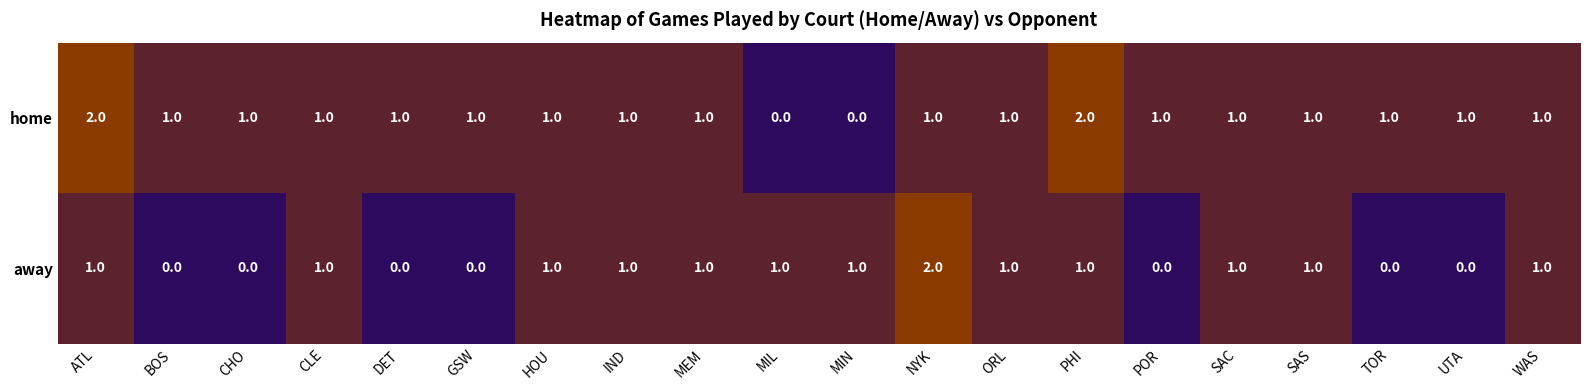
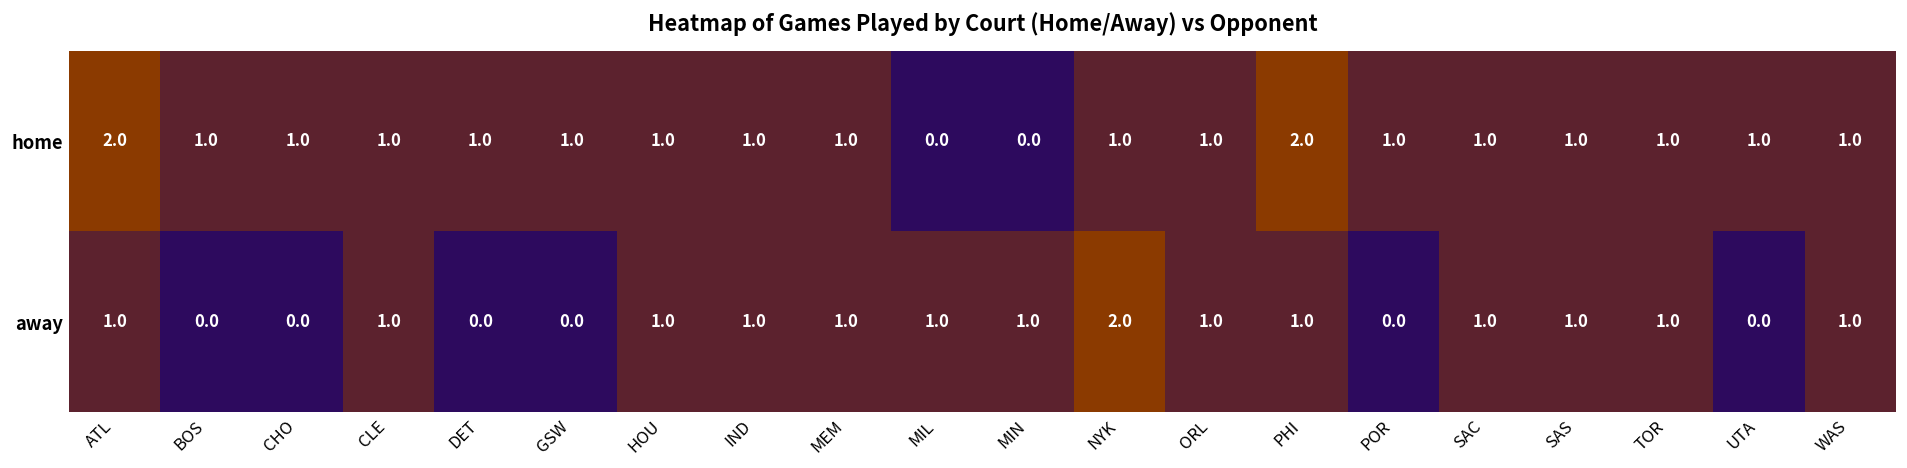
  {
    "home": {
      "ATL": 2.0,
      "BOS": 1.0,
      "CHO": 1.0,
      "CLE": 1.0,
      "DET": 1.0,
      "GSW": 1.0,
      "HOU": 1.0,
      "IND": 1.0,
      "MEM": 1.0,
      "MIL": 0.0,
      "MIN": 0.0,
      "NYK": 1.0,
      "ORL": 1.0,
      "PHI": 2.0,
      "POR": 1.0,
      "SAC": 1.0,
      "SAS": 1.0,
      "TOR": 1.0,
      "UTA": 1.0,
      "WAS": 1.0
    },
    "away": {
      "ATL": 1.0,
      "BOS": 0.0,
      "CHO": 0.0,
      "CLE": 1.0,
      "DET": 0.0,
      "GSW": 0.0,
      "HOU": 1.0,
      "IND": 1.0,
      "MEM": 1.0,
      "MIL": 1.0,
      "MIN": 1.0,
      "NYK": 2.0,
      "ORL": 1.0,
      "PHI": 1.0,
      "POR": 0.0,
      "SAC": 1.0,
      "SAS": 1.0,
-     "TOR": 0.0,
+     "TOR": 1.0,
      "UTA": 0.0,
      "WAS": 1.0
    }
  }
